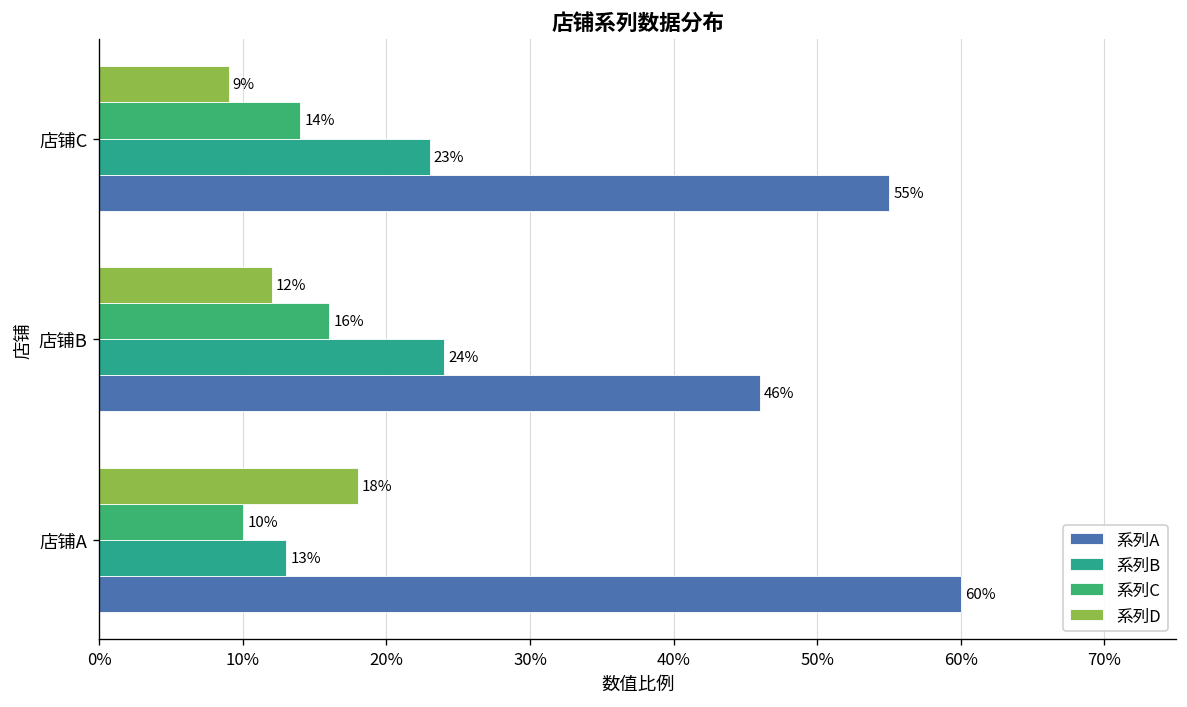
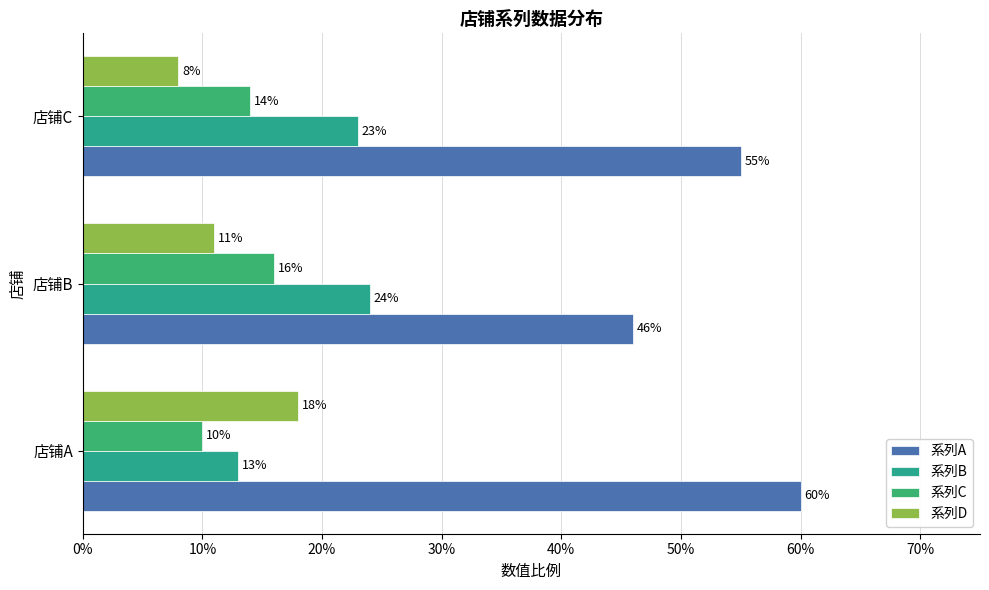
  {
    "系列A": {
      "店铺C": "55%",
      "店铺B": "46%",
      "店铺A": "60%"
    },
    "系列D": {
-     "店铺C": "9%",
-     "店铺B": "12%",
+     "店铺C": "8%",
+     "店铺B": "11%",
      "店铺A": "18%"
    }
  }
